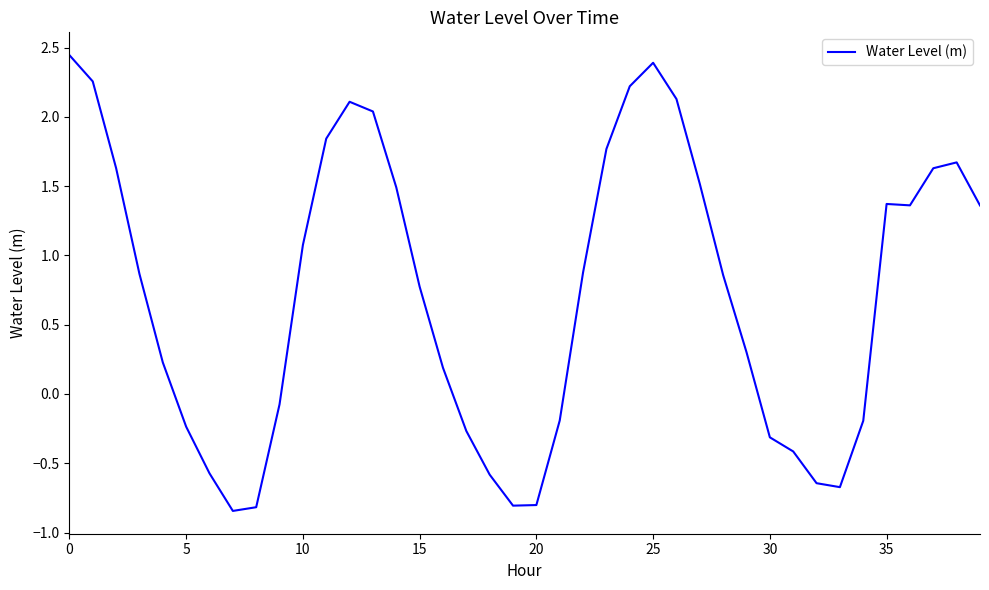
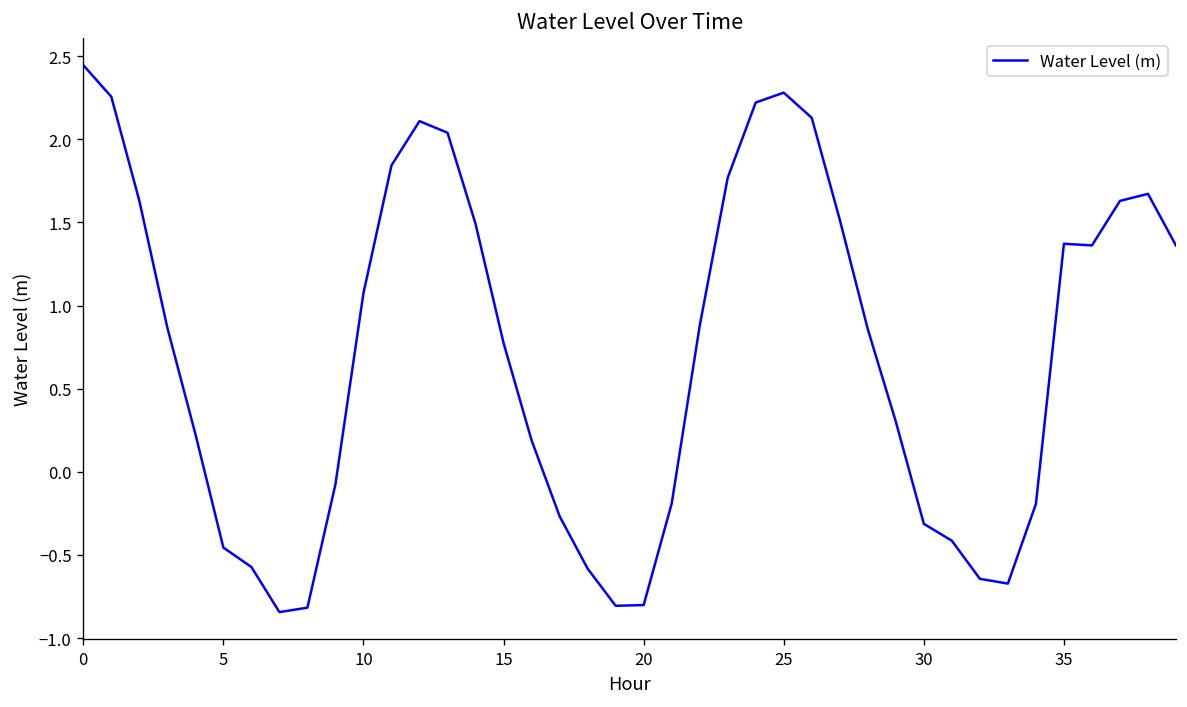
  {
    "0": 2.45,
-   "5": -0.24,
+   "5": -0.46,
    "10": 1.08,
    "15": 0.77,
    "20": -0.80,
-   "25": 2.39,
+   "25": 2.28,
    "30": -0.31,
    "35": 1.37
  }
